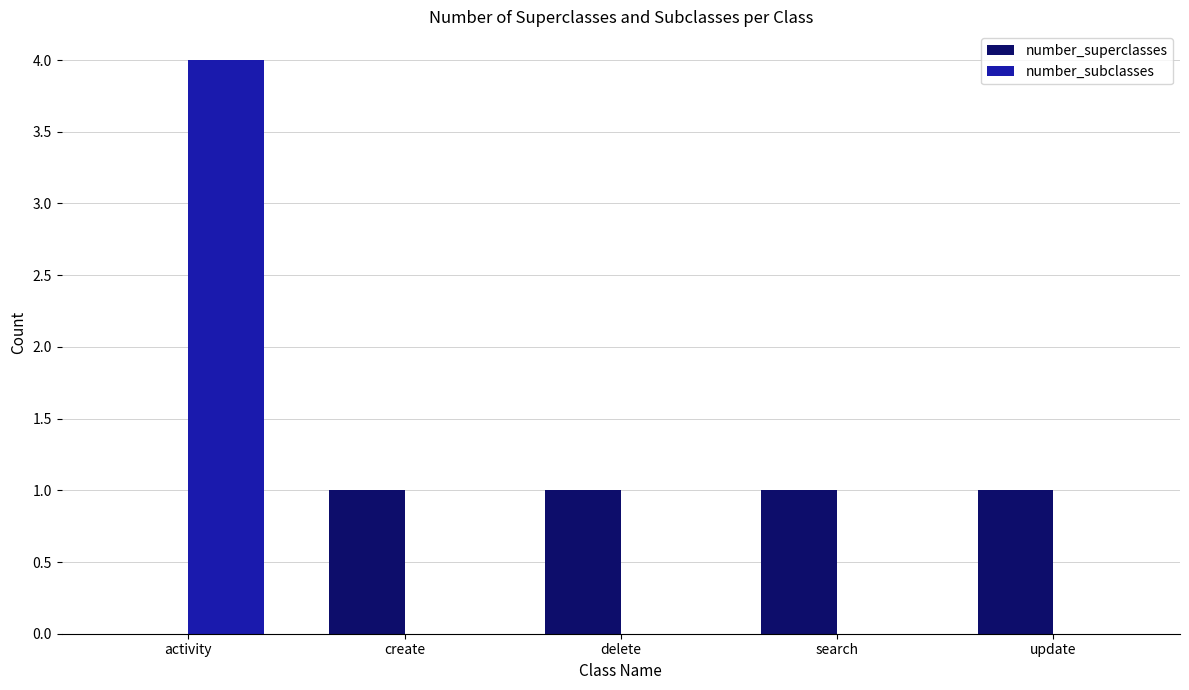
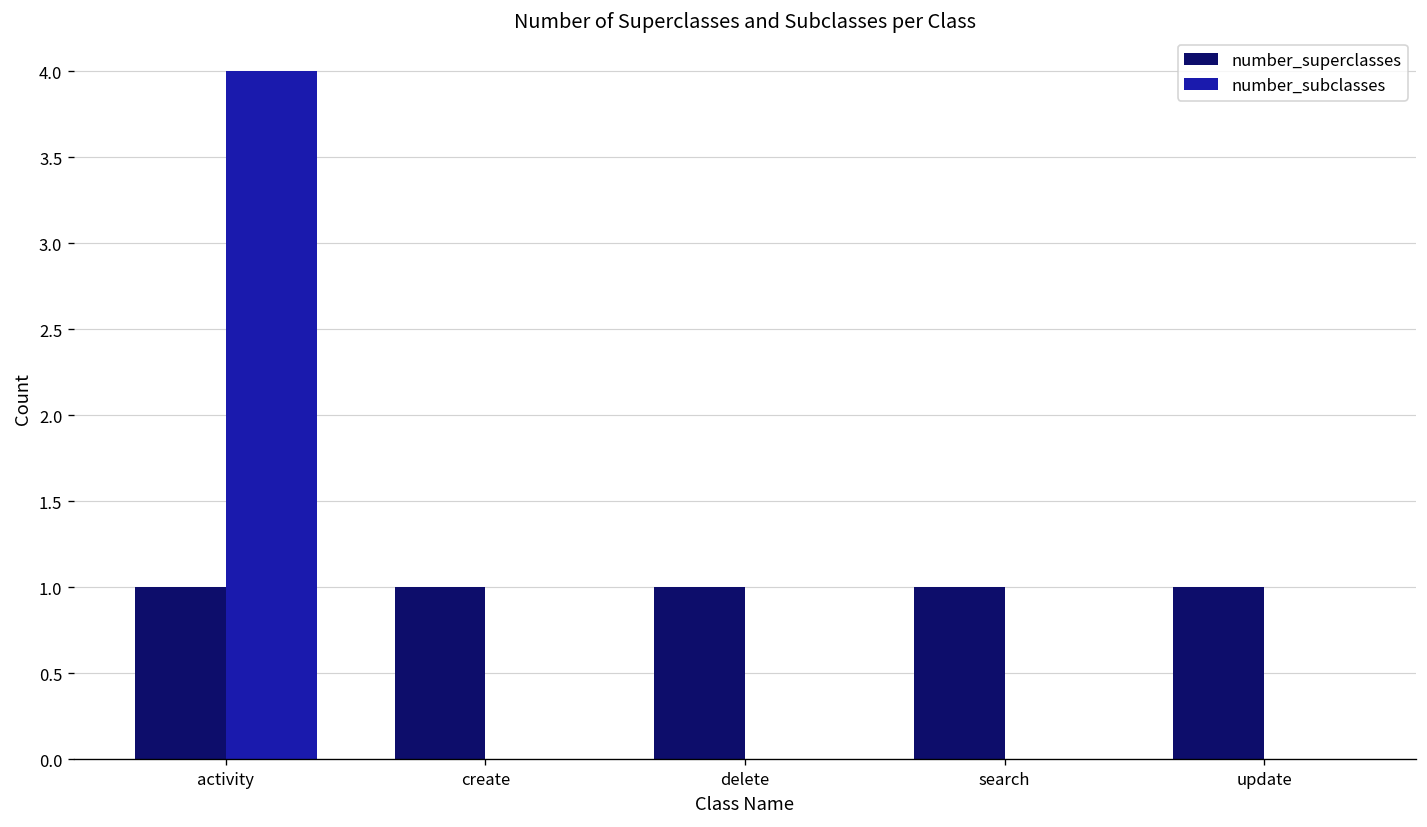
  {
    "number_superclasses": {
-     "activity": 0,
+     "activity": 1,
      "create": 1,
      "delete": 1,
      "search": 1,
      "update": 1
    },
    "number_subclasses": {
      "activity": 4,
      "create": 0,
      "delete": 0,
      "search": 0,
      "update": 0
    }
  }
